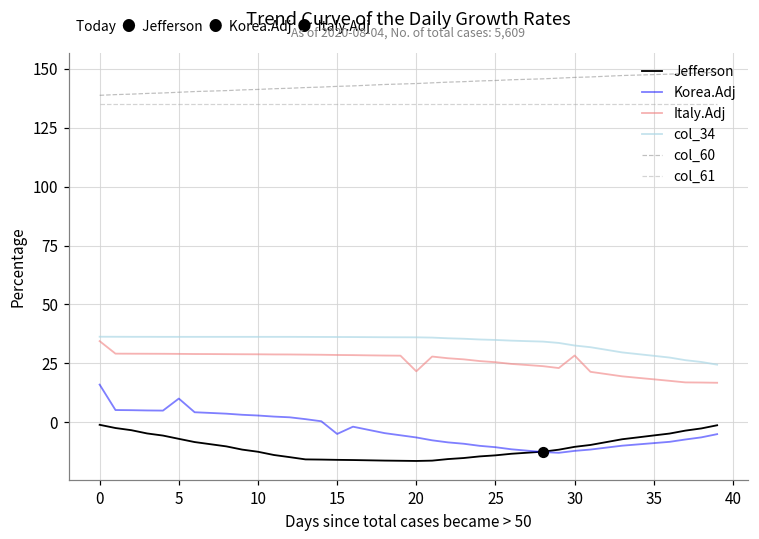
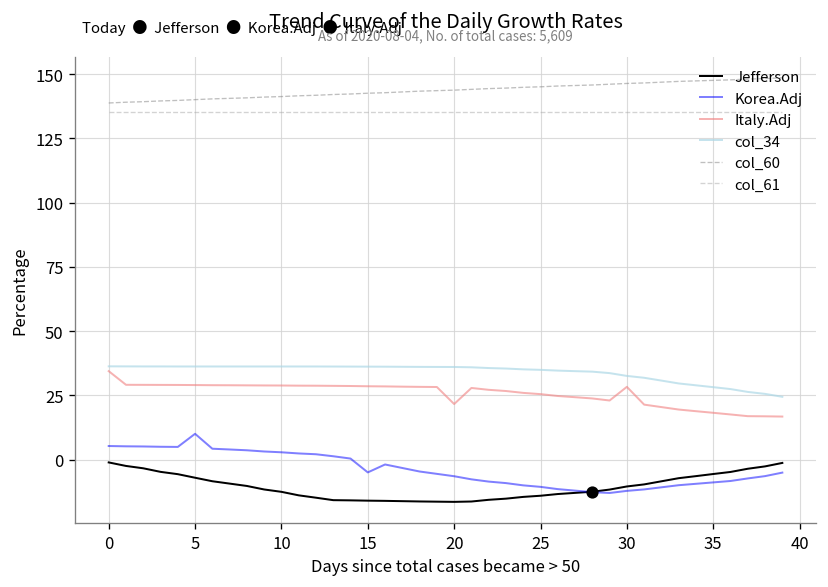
  {
    "Korea.Adj": {
-     "0": 16,
+     "0": 5,
      "5": 10,
      "10": 3,
      "15": -5,
      "20": -6,
      "25": -11,
      "30": -12,
      "35": -9
    },
    "Italy.Adj": {
      "0": 34,
      "5": 29,
      "10": 29,
      "15": 29,
      "20": 22,
      "25": 26,
      "30": 28,
      "35": 18
    }
  }
